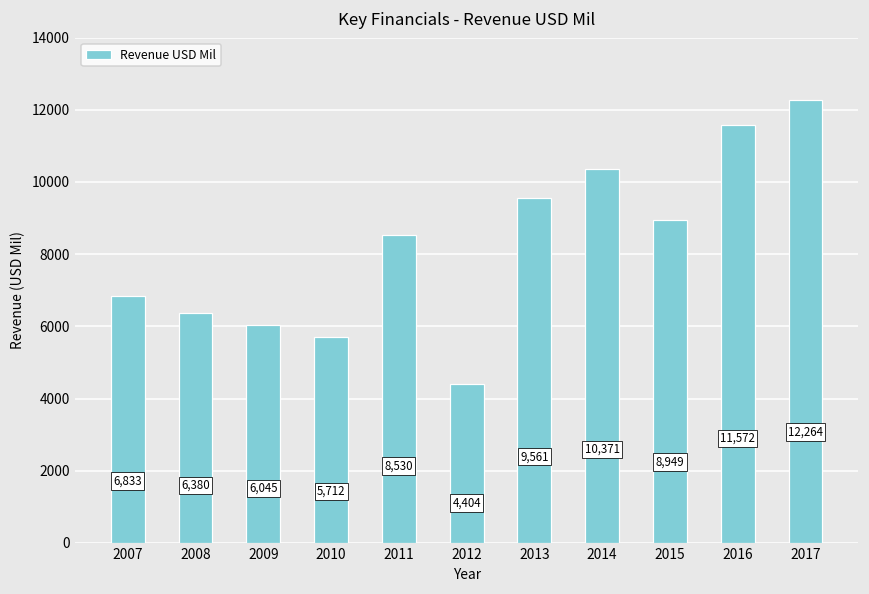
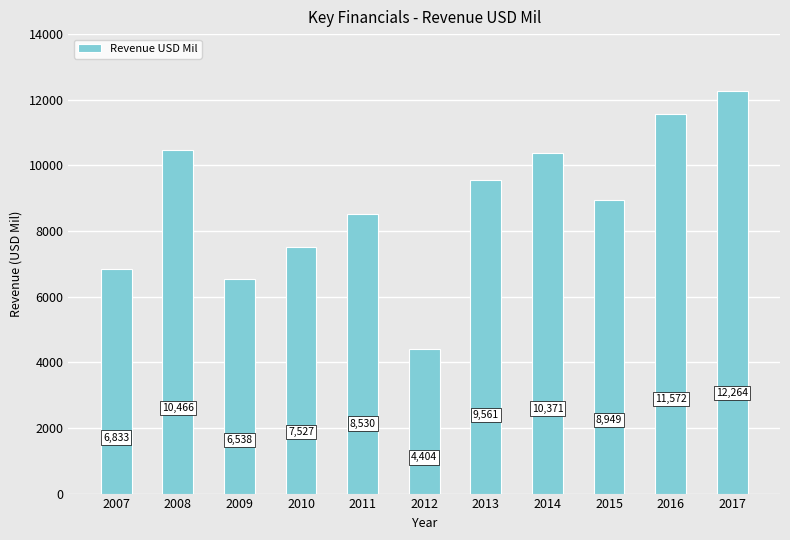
  {
-   "2008": "6,380",
-   "2009": "6,045",
-   "2010": "5,712"
+   "2008": "10,466",
+   "2009": "6,538",
+   "2010": "7,527"
  }
